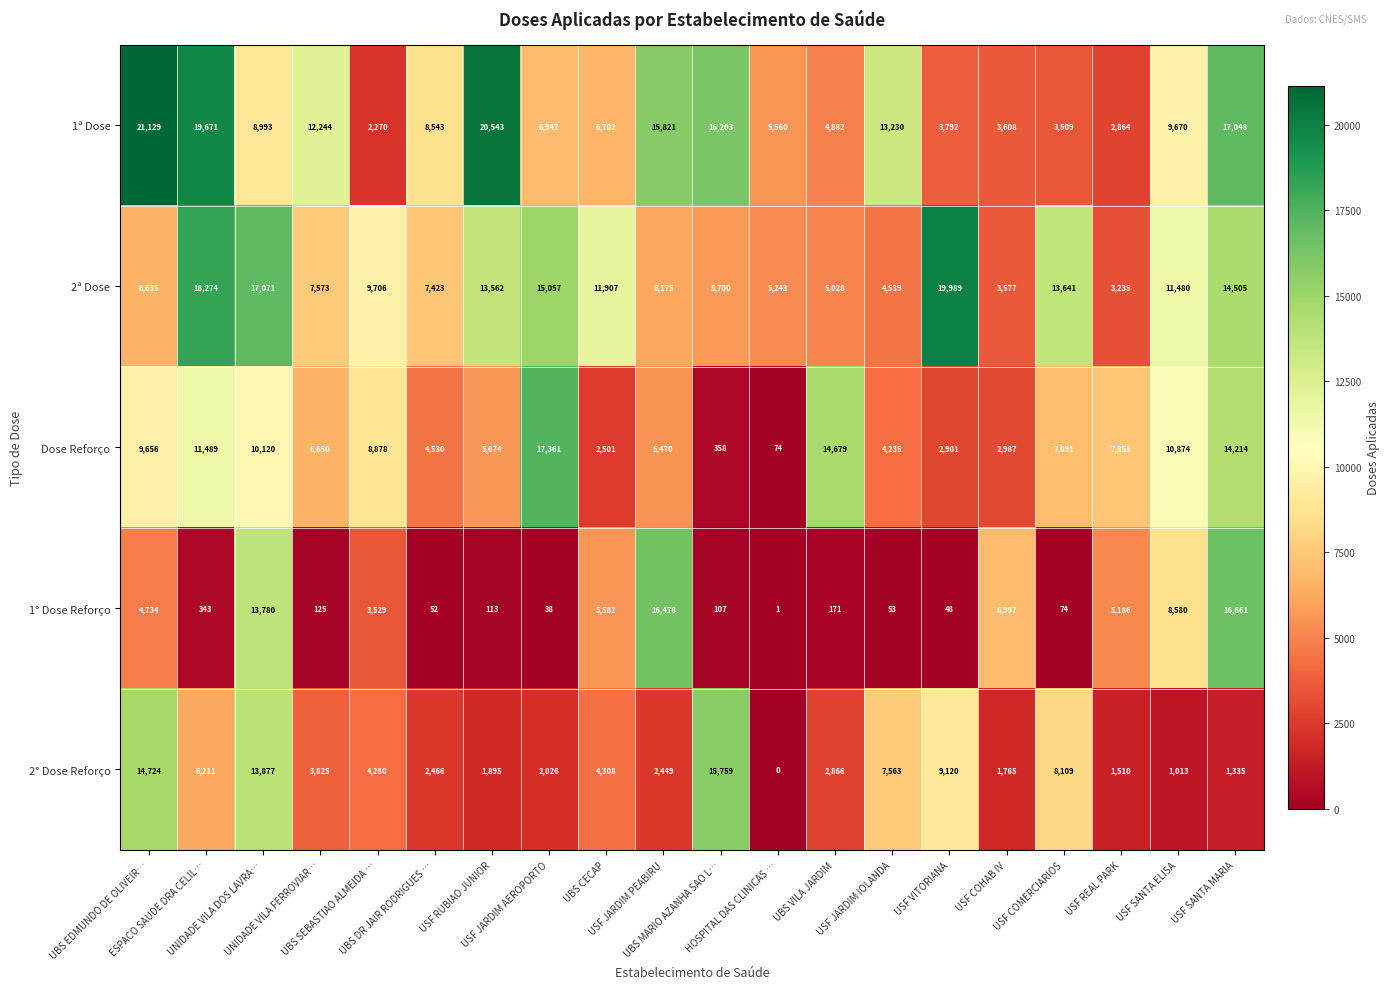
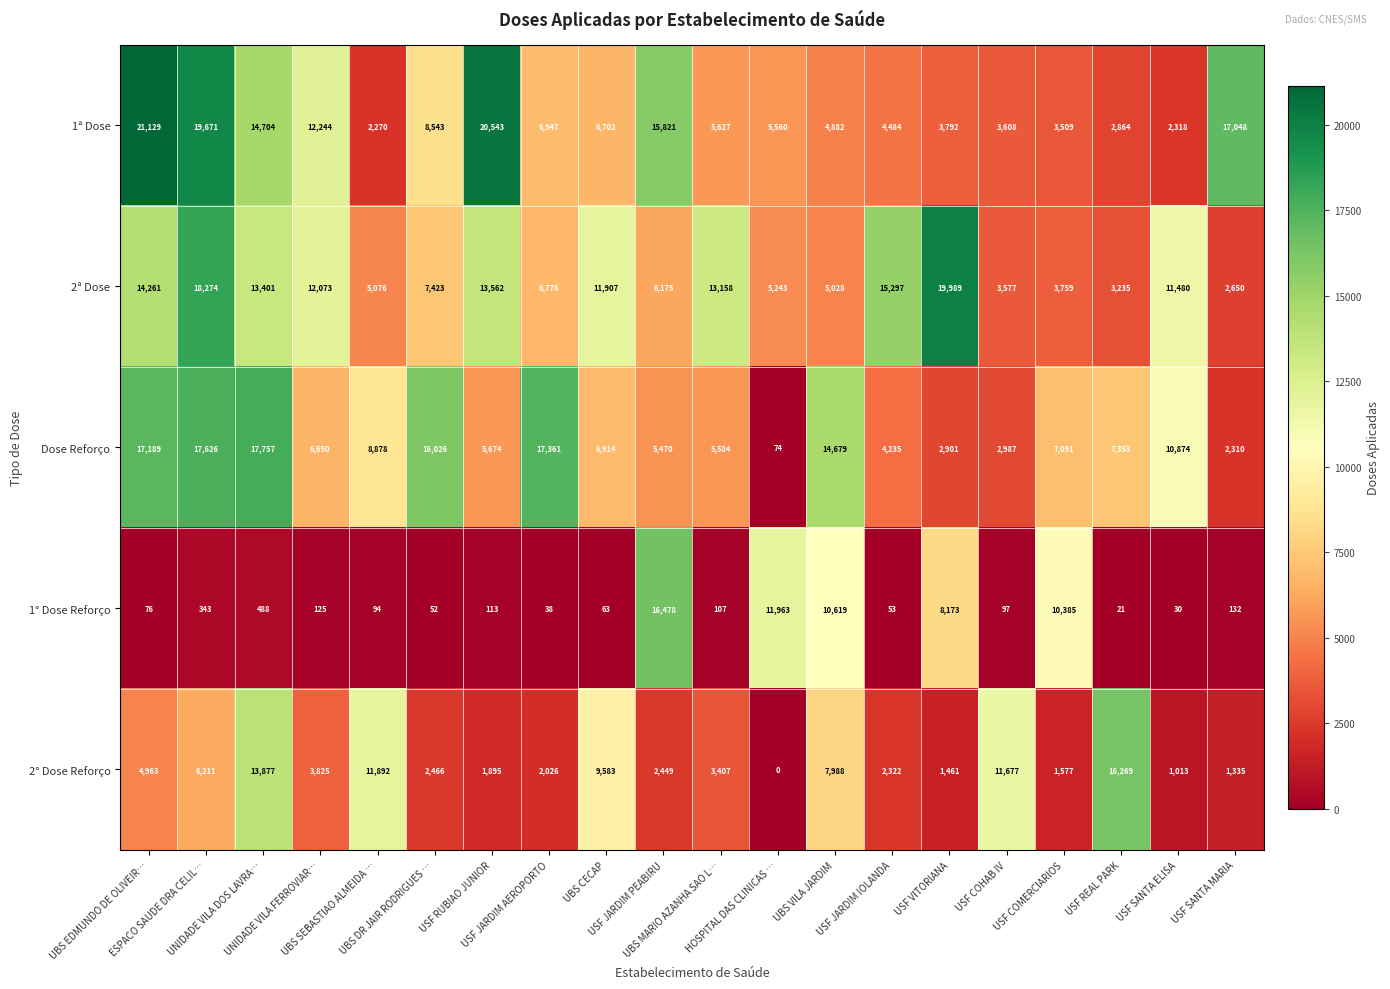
  {
    "1ª Dose": {
      "UBS EDMUNDO DE OLIVEIR…": "21,129",
      "ESPACO SAUDE DRA CELIL…": "19,671",
-     "UNIDADE VILA DOS LAVRA…": "8,993",
+     "UNIDADE VILA DOS LAVRA…": "14,704",
      "UNIDADE VILA FERROVIAR…": "12,244",
      "UBS SEBASTIAO ALMEIDA …": "2,270",
      "UBS DR JAIR RODRIGUES …": "8,543",
      "USF RUBIAO JUNIOR": "20,543",
      "USF JARDIM AEROPORTO": "6,947",
      "UBS CECAP": "6,702",
      "USF JARDIM PEABIRU": "15,821",
-     "UBS MARIO AZANHA SAO L…": "16,203",
+     "UBS MARIO AZANHA SAO L…": "5,627",
      "HOSPITAL DAS CLINICAS …": "5,560",
      "UBS VILA JARDIM": "4,882",
-     "USF JARDIM IOLANDA": "13,230",
+     "USF JARDIM IOLANDA": "4,484",
      "USF VITORIANA": "3,792",
      "USF COHAB IV": "3,608",
      "USF COMERCIARIOS": "3,509",
      "USF REAL PARK": "2,864",
-     "USF SANTA ELISA": "9,670",
+     "USF SANTA ELISA": "2,318",
      "USF SANTA MARIA": "17,048"
    },
    "2ª Dose": {
-     "UBS EDMUNDO DE OLIVEIR…": "6,635",
+     "UBS EDMUNDO DE OLIVEIR…": "14,261",
      "ESPACO SAUDE DRA CELIL…": "18,274",
-     "UNIDADE VILA DOS LAVRA…": "17,071",
-     "UNIDADE VILA FERROVIAR…": "7,573",
-     "UBS SEBASTIAO ALMEIDA …": "9,706",
+     "UNIDADE VILA DOS LAVRA…": "13,401",
+     "UNIDADE VILA FERROVIAR…": "12,073",
+     "UBS SEBASTIAO ALMEIDA …": "5,076",
      "UBS DR JAIR RODRIGUES …": "7,423",
      "USF RUBIAO JUNIOR": "13,562",
-     "USF JARDIM AEROPORTO": "15,057",
+     "USF JARDIM AEROPORTO": "6,776",
      "UBS CECAP": "11,907",
      "USF JARDIM PEABIRU": "6,175",
-     "UBS MARIO AZANHA SAO L…": "5,700",
+     "UBS MARIO AZANHA SAO L…": "13,158",
      "HOSPITAL DAS CLINICAS …": "5,243",
      "UBS VILA JARDIM": "5,028",
-     "USF JARDIM IOLANDA": "4,539",
+     "USF JARDIM IOLANDA": "15,297",
      "USF VITORIANA": "19,989",
      "USF COHAB IV": "3,577",
-     "USF COMERCIARIOS": "13,641",
+     "USF COMERCIARIOS": "3,759",
      "USF REAL PARK": "3,235",
      "USF SANTA ELISA": "11,480",
-     "USF SANTA MARIA": "14,505"
+     "USF SANTA MARIA": "2,650"
    },
    "Dose Reforço": {
-     "UBS EDMUNDO DE OLIVEIR…": "9,656",
-     "ESPACO SAUDE DRA CELIL…": "11,489",
-     "UNIDADE VILA DOS LAVRA…": "10,120",
+     "UBS EDMUNDO DE OLIVEIR…": "17,189",
+     "ESPACO SAUDE DRA CELIL…": "17,626",
+     "UNIDADE VILA DOS LAVRA…": "17,757",
      "UNIDADE VILA FERROVIAR…": "6,650",
      "UBS SEBASTIAO ALMEIDA …": "8,878",
-     "UBS DR JAIR RODRIGUES …": "4,530",
+     "UBS DR JAIR RODRIGUES …": "16,026",
      "USF RUBIAO JUNIOR": "5,674",
      "USF JARDIM AEROPORTO": "17,361",
-     "UBS CECAP": "2,501",
+     "UBS CECAP": "6,914",
      "USF JARDIM PEABIRU": "5,470",
-     "UBS MARIO AZANHA SAO L…": "358",
+     "UBS MARIO AZANHA SAO L…": "5,584",
      "HOSPITAL DAS CLINICAS …": "74",
      "UBS VILA JARDIM": "14,679",
      "USF JARDIM IOLANDA": "4,235",
      "USF VITORIANA": "2,901",
      "USF COHAB IV": "2,987",
      "USF COMERCIARIOS": "7,091",
      "USF REAL PARK": "7,353",
      "USF SANTA ELISA": "10,874",
-     "USF SANTA MARIA": "14,214"
+     "USF SANTA MARIA": "2,310"
    },
    "1° Dose Reforço": {
-     "UBS EDMUNDO DE OLIVEIR…": "4,734",
+     "UBS EDMUNDO DE OLIVEIR…": "76",
      "ESPACO SAUDE DRA CELIL…": "343",
-     "UNIDADE VILA DOS LAVRA…": "13,780",
+     "UNIDADE VILA DOS LAVRA…": "488",
      "UNIDADE VILA FERROVIAR…": "125",
-     "UBS SEBASTIAO ALMEIDA …": "3,529",
+     "UBS SEBASTIAO ALMEIDA …": "94",
      "UBS DR JAIR RODRIGUES …": "52",
      "USF RUBIAO JUNIOR": "113",
      "USF JARDIM AEROPORTO": "38",
-     "UBS CECAP": "5,582",
+     "UBS CECAP": "63",
      "USF JARDIM PEABIRU": "16,478",
      "UBS MARIO AZANHA SAO L…": "107",
-     "HOSPITAL DAS CLINICAS …": "1",
-     "UBS VILA JARDIM": "171",
+     "HOSPITAL DAS CLINICAS …": "11,963",
+     "UBS VILA JARDIM": "10,619",
      "USF JARDIM IOLANDA": "53",
-     "USF VITORIANA": "48",
-     "USF COHAB IV": "6,997",
-     "USF COMERCIARIOS": "74",
-     "USF REAL PARK": "5,186",
-     "USF SANTA ELISA": "8,580",
-     "USF SANTA MARIA": "16,661"
+     "USF VITORIANA": "8,173",
+     "USF COHAB IV": "97",
+     "USF COMERCIARIOS": "10,385",
+     "USF REAL PARK": "21",
+     "USF SANTA ELISA": "30",
+     "USF SANTA MARIA": "132"
    },
    "2° Dose Reforço": {
-     "UBS EDMUNDO DE OLIVEIR…": "14,724",
+     "UBS EDMUNDO DE OLIVEIR…": "4,963",
      "ESPACO SAUDE DRA CELIL…": "6,211",
      "UNIDADE VILA DOS LAVRA…": "13,877",
      "UNIDADE VILA FERROVIAR…": "3,825",
-     "UBS SEBASTIAO ALMEIDA …": "4,280",
+     "UBS SEBASTIAO ALMEIDA …": "11,892",
      "UBS DR JAIR RODRIGUES …": "2,466",
      "USF RUBIAO JUNIOR": "1,895",
      "USF JARDIM AEROPORTO": "2,026",
-     "UBS CECAP": "4,308",
+     "UBS CECAP": "9,583",
      "USF JARDIM PEABIRU": "2,449",
-     "UBS MARIO AZANHA SAO L…": "15,759",
+     "UBS MARIO AZANHA SAO L…": "3,407",
      "HOSPITAL DAS CLINICAS …": "0",
-     "UBS VILA JARDIM": "2,866",
-     "USF JARDIM IOLANDA": "7,563",
-     "USF VITORIANA": "9,120",
-     "USF COHAB IV": "1,765",
-     "USF COMERCIARIOS": "8,109",
-     "USF REAL PARK": "1,510",
+     "UBS VILA JARDIM": "7,988",
+     "USF JARDIM IOLANDA": "2,322",
+     "USF VITORIANA": "1,461",
+     "USF COHAB IV": "11,677",
+     "USF COMERCIARIOS": "1,577",
+     "USF REAL PARK": "16,269",
      "USF SANTA ELISA": "1,013",
      "USF SANTA MARIA": "1,335"
    }
  }
